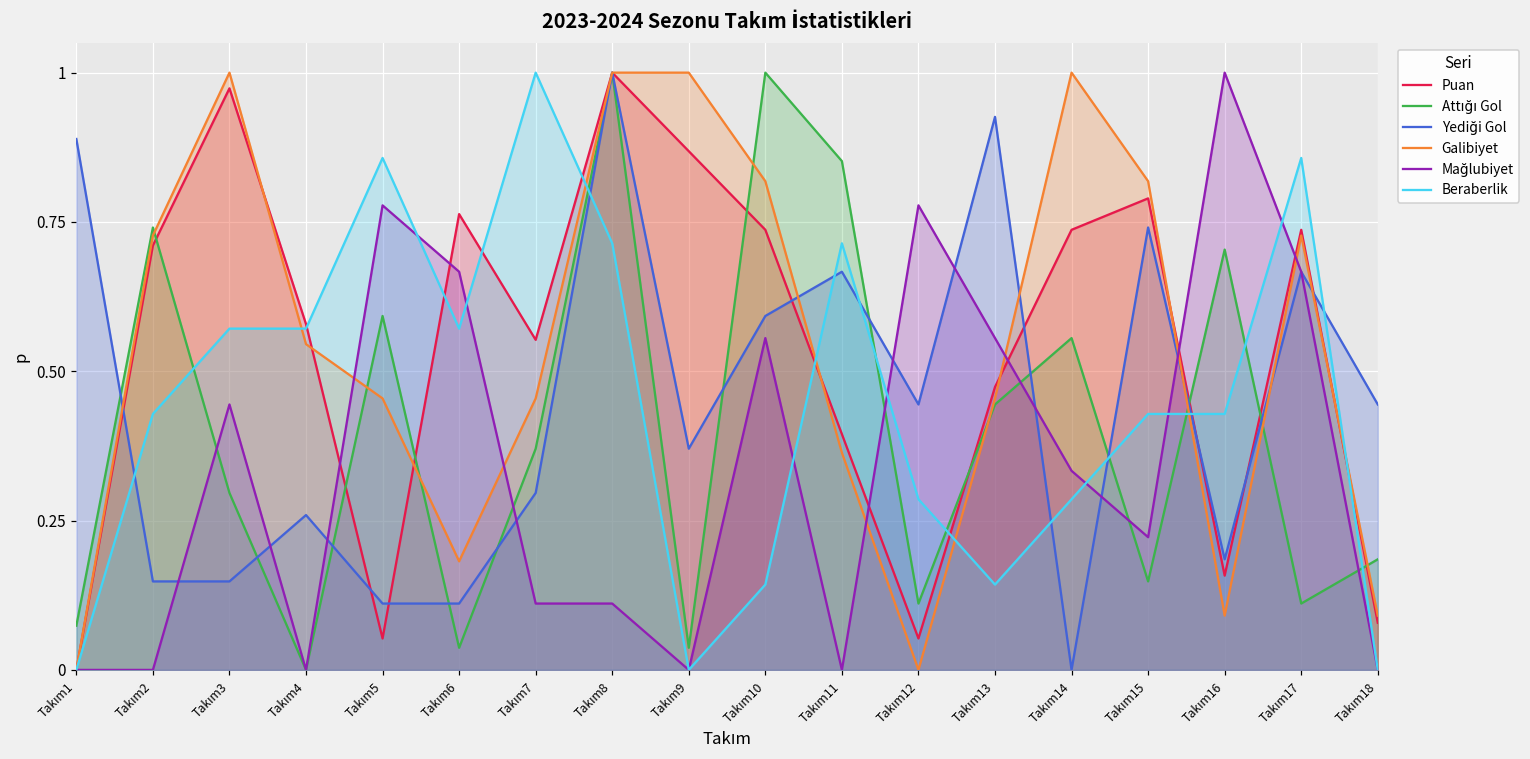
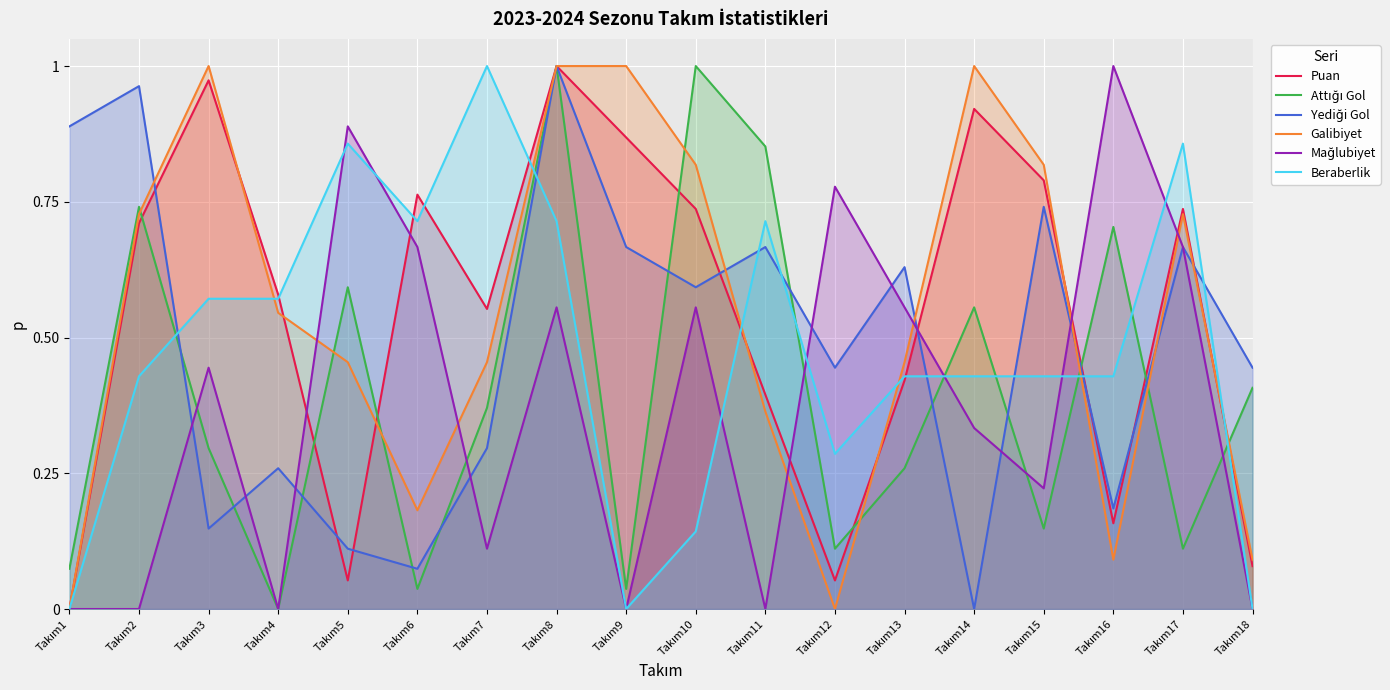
  {
    "Puan": {
      "Takım2": 0.71,
      "Takım3": 0.97,
      "Takım4": 0.58,
      "Takım5": 0.05,
      "Takım6": 0.76,
      "Takım7": 0.55,
      "Takım9": 0.87,
      "Takım10": 0.74,
      "Takım11": 0.39,
      "Takım12": 0.05,
-     "Takım13": 0.47,
-     "Takım14": 0.74,
+     "Takım13": 0.42,
+     "Takım14": 0.92,
      "Takım15": 0.79,
      "Takım16": 0.16,
      "Takım17": 0.74,
      "Takım18": 0.08
    },
    "Attığı Gol": {
      "Takım1": 0.07,
      "Takım2": 0.74,
      "Takım3": 0.30,
      "Takım5": 0.59,
      "Takım6": 0.04,
      "Takım7": 0.37,
      "Takım9": 0.04,
      "Takım10": 1.00,
      "Takım11": 0.85,
      "Takım12": 0.11,
-     "Takım13": 0.44,
+     "Takım13": 0.26,
      "Takım14": 0.56,
      "Takım15": 0.15,
      "Takım16": 0.70,
      "Takım17": 0.11,
-     "Takım18": 0.19
+     "Takım18": 0.41
    },
    "Yediği Gol": {
      "Takım1": 0.89,
-     "Takım2": 0.15,
+     "Takım2": 0.96,
      "Takım3": 0.15,
      "Takım4": 0.26,
      "Takım5": 0.11,
-     "Takım6": 0.11,
+     "Takım6": 0.07,
      "Takım7": 0.30,
-     "Takım9": 0.37,
+     "Takım9": 0.67,
      "Takım10": 0.59,
      "Takım11": 0.67,
      "Takım12": 0.44,
-     "Takım13": 0.93,
+     "Takım13": 0.63,
      "Takım14": 0.00,
      "Takım15": 0.74,
      "Takım16": 0.19,
      "Takım18": 0.44
    },
    "Galibiyet": {
      "Takım2": 0.73,
      "Takım3": 1.00,
      "Takım4": 0.55,
      "Takım5": 0.45,
      "Takım6": 0.18,
      "Takım7": 0.45,
      "Takım9": 1.00,
      "Takım10": 0.82,
      "Takım11": 0.36,
      "Takım12": 0.00,
      "Takım13": 0.45,
      "Takım14": 1.00,
      "Takım15": 0.82,
      "Takım16": 0.09,
      "Takım17": 0.73,
      "Takım18": 0.09
    },
    "Mağlubiyet": {
      "Takım2": 0.00,
      "Takım3": 0.44,
-     "Takım5": 0.78,
+     "Takım5": 0.89,
      "Takım6": 0.67,
      "Takım7": 0.11,
-     "Takım8": 0.11,
+     "Takım8": 0.56,
      "Takım10": 0.56,
      "Takım11": 0.00,
      "Takım12": 0.78,
      "Takım13": 0.56,
      "Takım14": 0.33,
      "Takım15": 0.22,
      "Takım16": 1.00
    },
    "Beraberlik": {
      "Takım2": 0.43,
      "Takım3": 0.57,
      "Takım4": 0.57,
      "Takım5": 0.86,
-     "Takım6": 0.57,
+     "Takım6": 0.71,
      "Takım7": 1.00,
      "Takım8": 0.71,
      "Takım10": 0.14,
      "Takım11": 0.71,
      "Takım12": 0.29,
-     "Takım13": 0.14,
-     "Takım14": 0.29,
+     "Takım13": 0.43,
+     "Takım14": 0.43,
      "Takım15": 0.43,
      "Takım16": 0.43,
      "Takım17": 0.86
    }
  }
